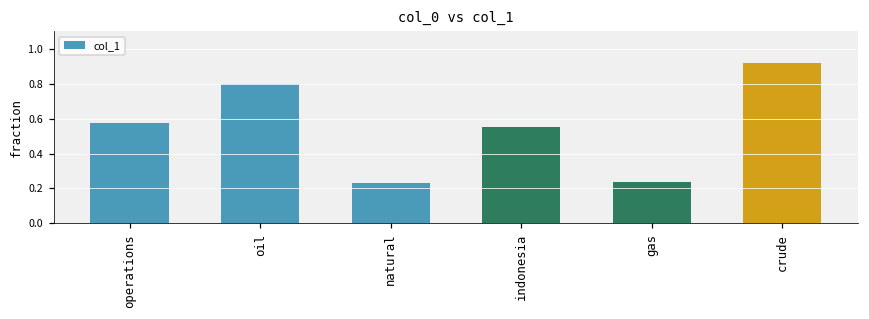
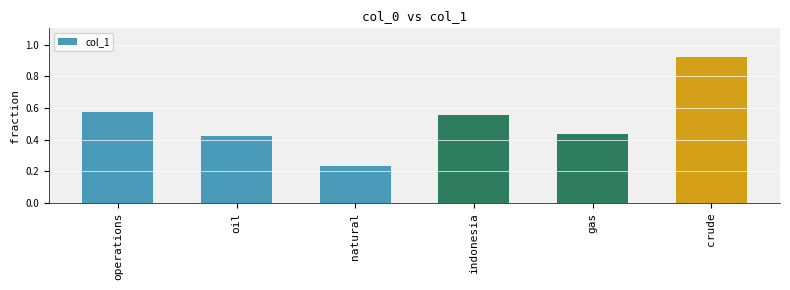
  {
    "operations": 0.57,
-   "oil": 0.80,
+   "oil": 0.42,
    "natural": 0.23,
    "indonesia": 0.55,
-   "gas": 0.24,
+   "gas": 0.44,
    "crude": 0.92
  }
